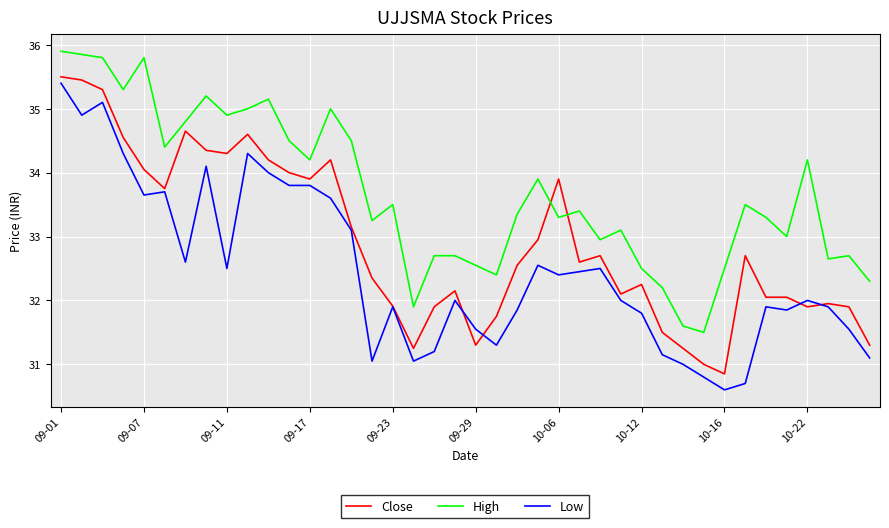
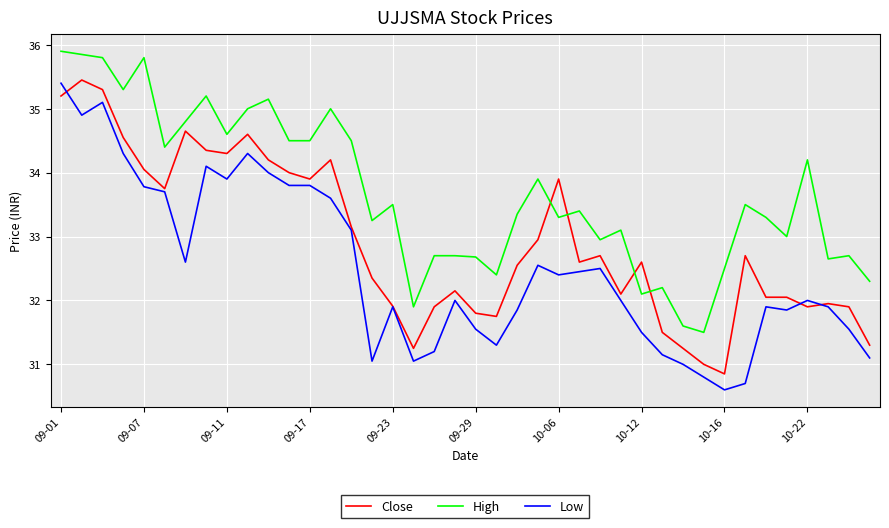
  {
    "Close": {
-     "09-01": 35.5,
+     "09-01": 35.2,
      "09-07": 34.1,
      "09-11": 34.3,
      "09-17": 33.9,
-     "09-29": 31.3,
+     "09-29": 31.8,
      "10-06": 33.9,
-     "10-12": 32.3,
+     "10-12": 32.6,
      "10-16": 30.9,
      "10-22": 31.9
    },
    "High": {
      "09-01": 35.9,
      "09-07": 35.8,
-     "09-11": 34.9,
-     "09-17": 34.2,
+     "09-11": 34.6,
+     "09-17": 34.5,
      "09-23": 33.5,
-     "09-29": 32.6,
+     "09-29": 32.7,
      "10-06": 33.3,
-     "10-12": 32.5,
+     "10-12": 32.1,
      "10-16": 32.5,
      "10-22": 34.2
    },
    "Low": {
      "09-01": 35.4,
-     "09-07": 33.7,
-     "09-11": 32.5,
+     "09-07": 33.8,
+     "09-11": 33.9,
      "09-17": 33.8,
      "09-29": 31.6,
      "10-06": 32.4,
-     "10-12": 31.8,
+     "10-12": 31.5,
      "10-16": 30.6,
      "10-22": 32.0
    }
  }
